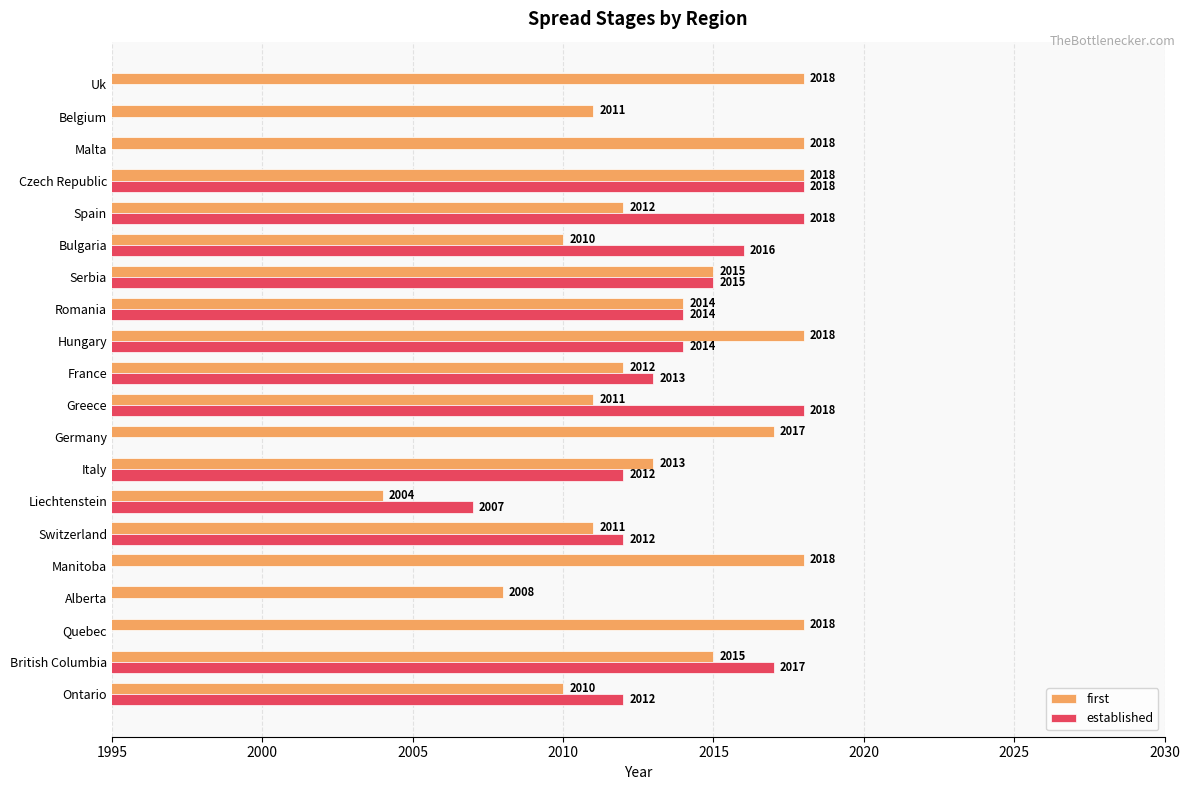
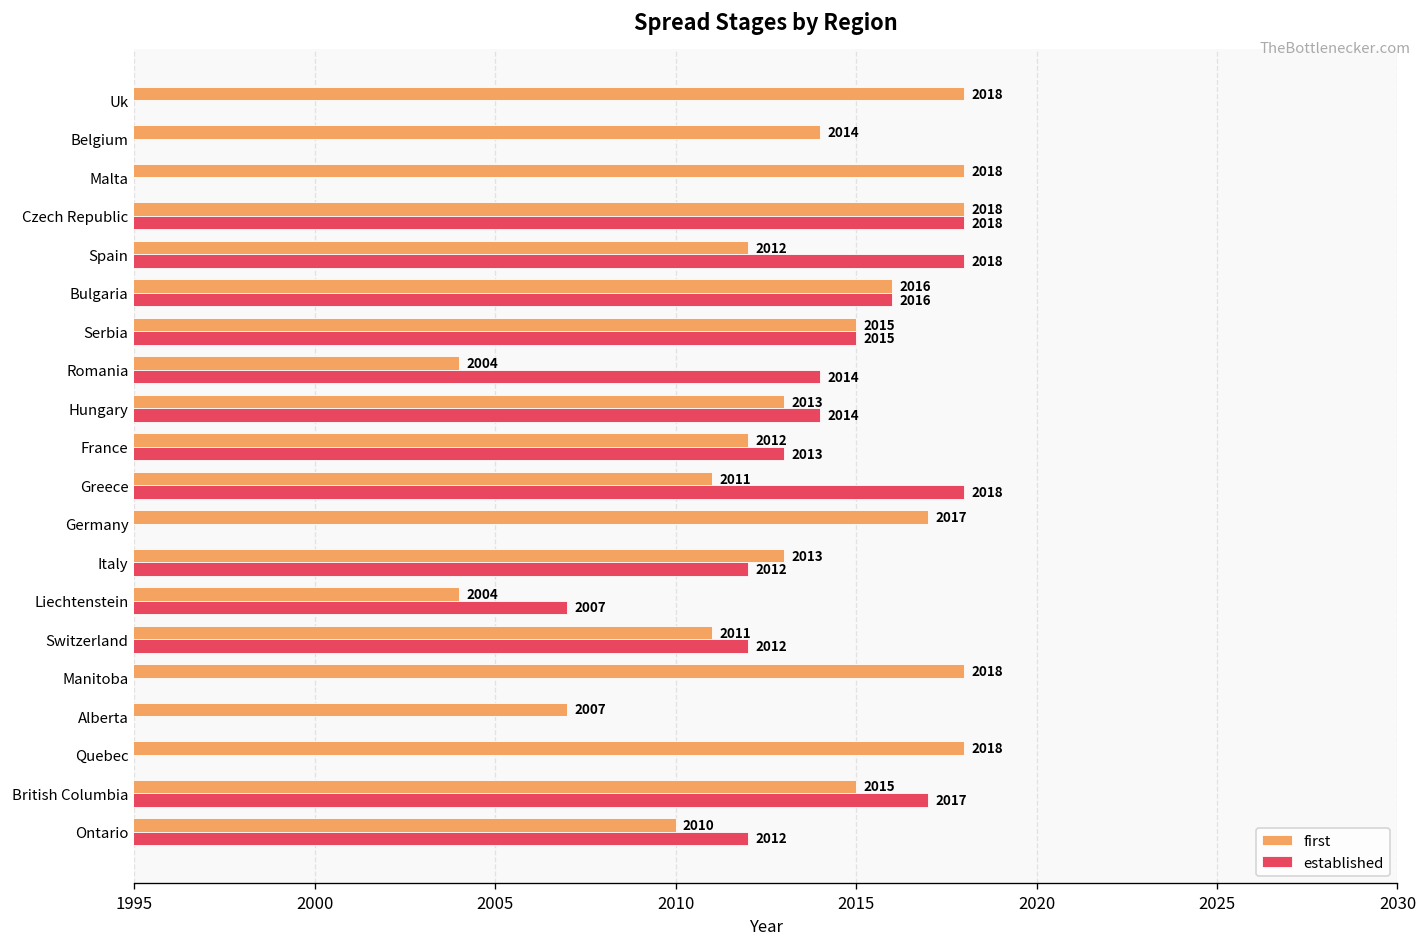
  {
    "first": {
      "Uk": 2018,
-     "Belgium": 2011,
+     "Belgium": 2014,
      "Malta": 2018,
      "Czech Republic": 2018,
      "Spain": 2012,
-     "Bulgaria": 2010,
+     "Bulgaria": 2016,
      "Serbia": 2015,
-     "Romania": 2014,
-     "Hungary": 2018,
+     "Romania": 2004,
+     "Hungary": 2013,
      "France": 2012,
      "Greece": 2011,
      "Germany": 2017,
      "Italy": 2013,
      "Liechtenstein": 2004,
      "Switzerland": 2011,
      "Manitoba": 2018,
-     "Alberta": 2008,
+     "Alberta": 2007,
      "Quebec": 2018,
      "British Columbia": 2015,
      "Ontario": 2010
    }
  }
